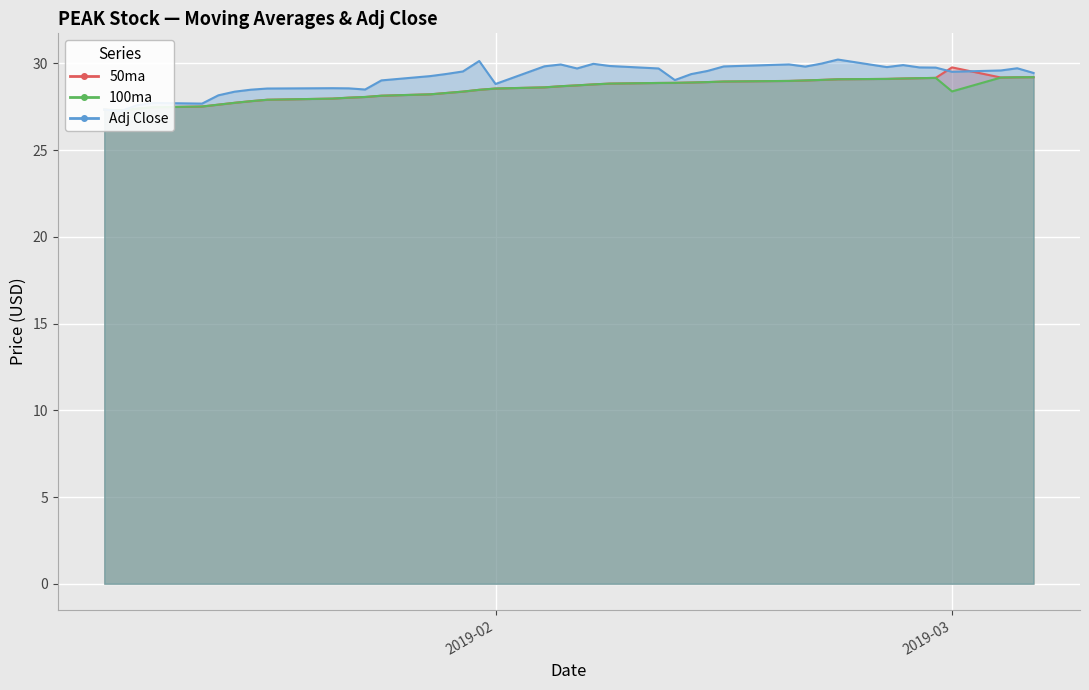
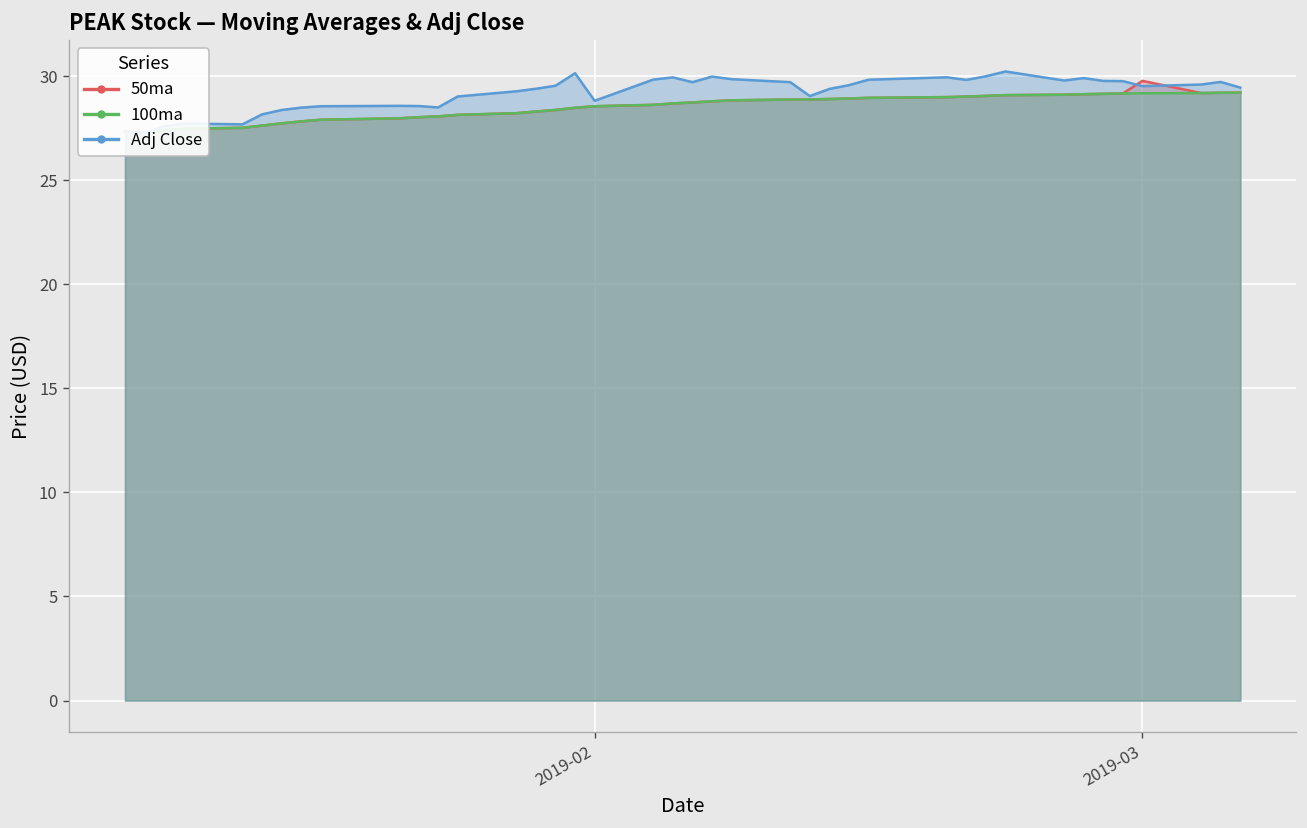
  {
    "50ma": {
      "2019-03": 29.8
    },
    "100ma": {
-     "2019-03": 28.4
+     "2019-03": 29.2
    },
    "Adj Close": {
      "2019-02": 28.8,
      "2019-03": 29.5
    }
  }
